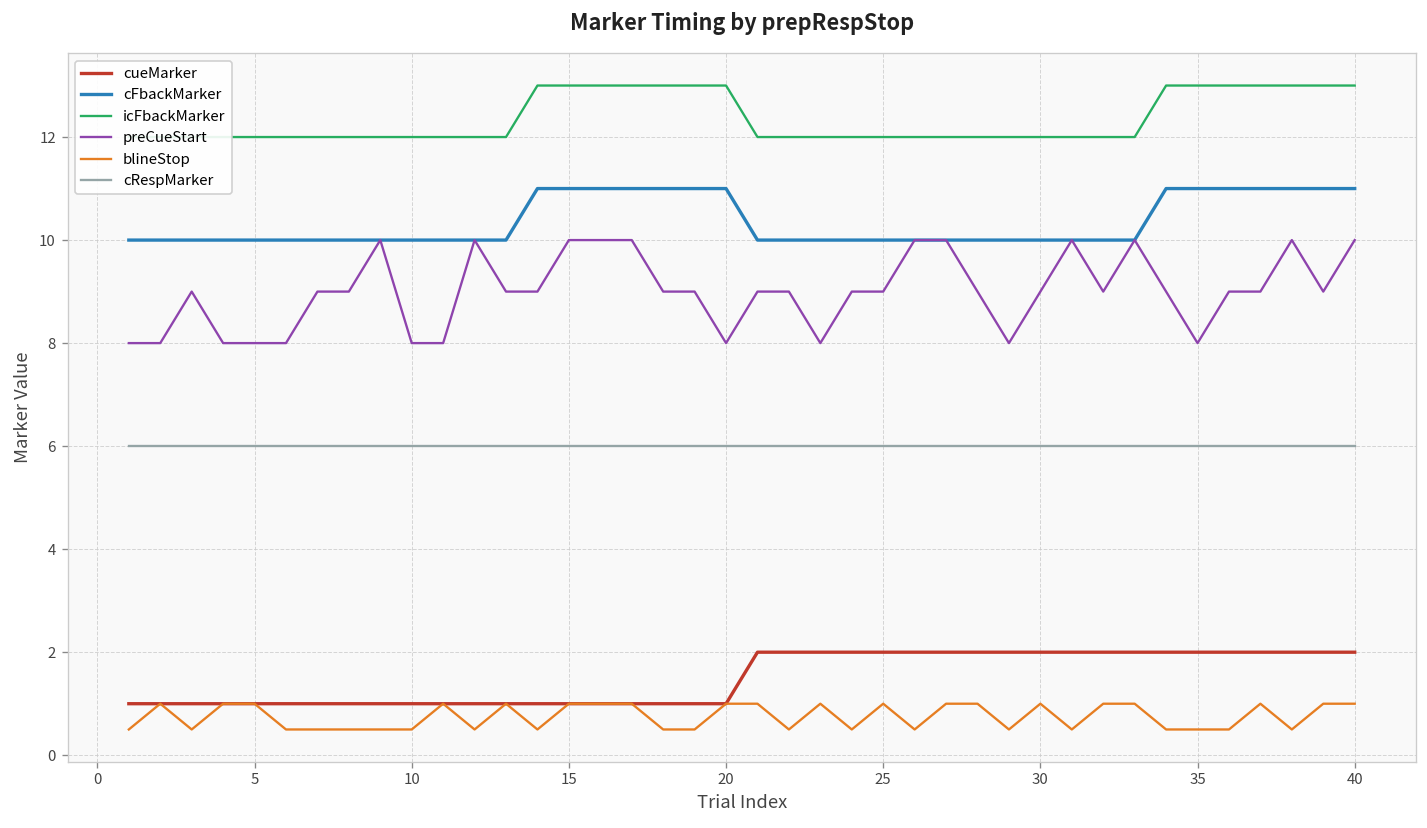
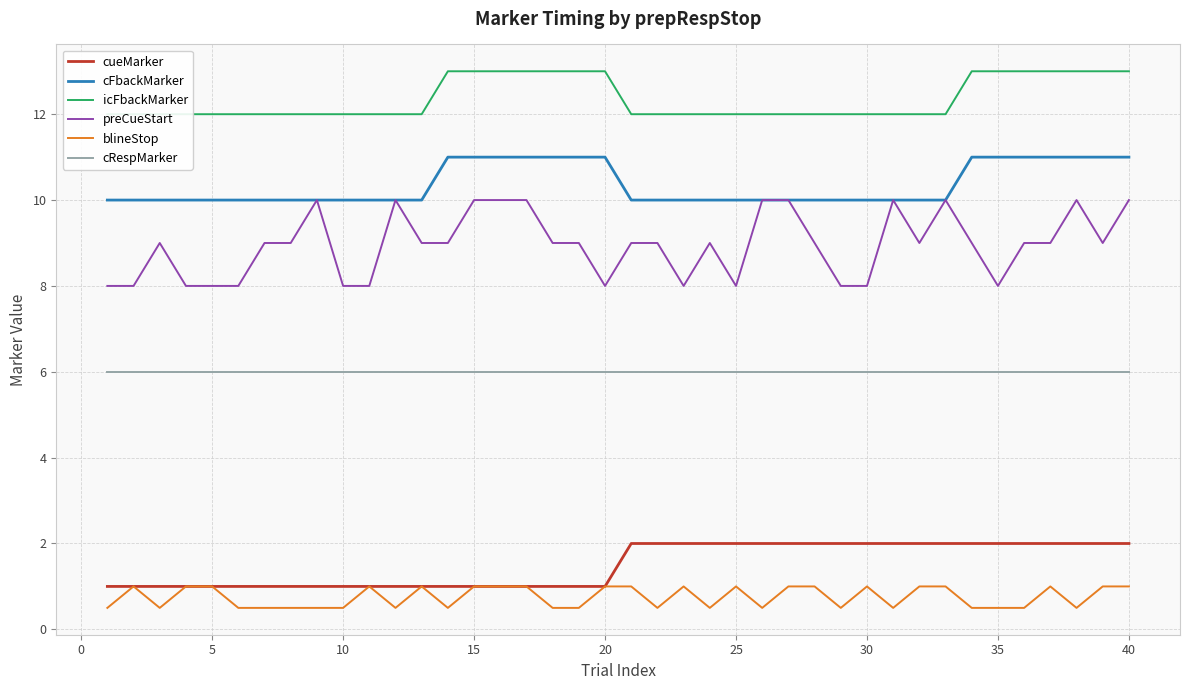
  {
    "cueMarker": {
      "10": 1,
      "25": 2,
      "30": 2,
      "35": 2,
      "40": 2
    },
    "cFbackMarker": {
      "5": 10,
      "10": 10,
      "15": 11,
      "20": 11,
      "25": 10,
      "30": 10,
      "35": 11,
      "40": 11
    },
    "icFbackMarker": {
      "5": 12,
      "10": 12,
      "15": 13,
      "20": 13,
      "25": 12,
      "30": 12,
      "35": 13,
      "40": 13
    },
    "preCueStart": {
      "5": 8,
      "10": 8,
      "15": 10,
      "20": 8,
-     "25": 9,
-     "30": 9,
+     "25": 8,
+     "30": 8,
      "35": 8,
      "40": 10
    },
    "blineStop": {
      "10": 0.5,
      "25": 1,
      "30": 1,
      "35": 0.5,
      "40": 1
    },
    "cRespMarker": {
      "5": 6,
      "10": 6,
      "15": 6,
      "20": 6,
      "25": 6,
      "30": 6,
      "35": 6,
      "40": 6
    }
  }
